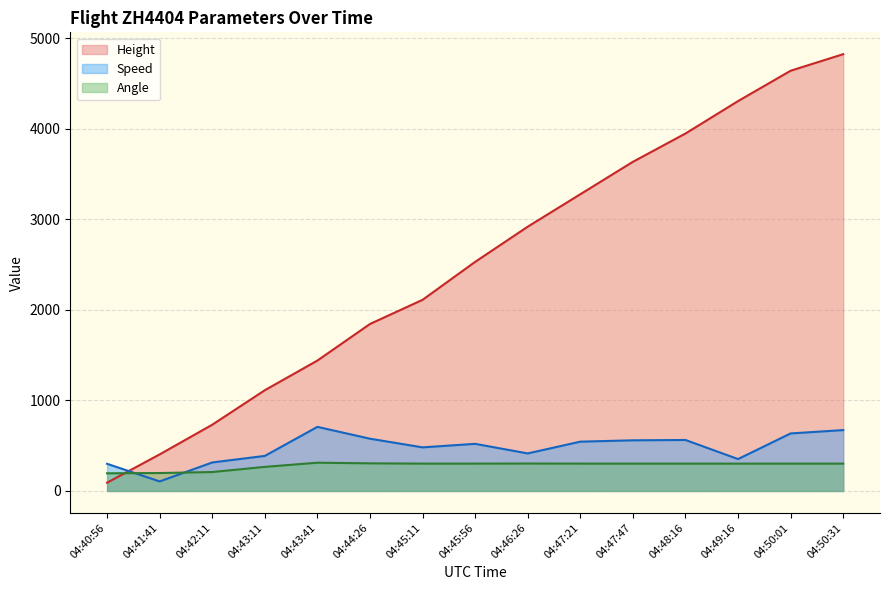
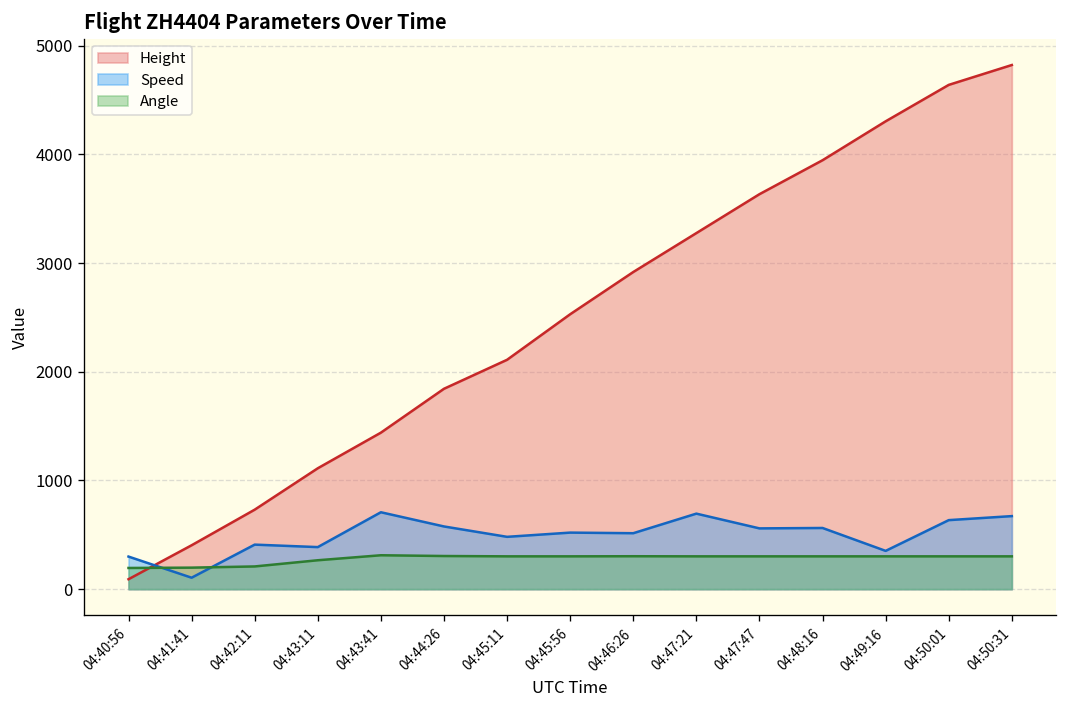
  {
    "Height": {
      "04:40:56": 100,
      "04:41:41": 400,
      "04:42:11": 700,
      "04:43:11": 1100,
      "04:43:41": 1400,
      "04:44:26": 1800,
      "04:45:11": 2100,
      "04:45:56": 2500,
      "04:46:26": 2900,
      "04:47:21": 3300,
      "04:47:47": 3600,
      "04:48:16": 3900,
      "04:49:16": 4300,
      "04:50:01": 4600,
      "04:50:31": 4800
    },
    "Speed": {
      "04:40:56": 300,
      "04:41:41": 100,
-     "04:42:11": 300,
+     "04:42:11": 400,
      "04:43:11": 400,
      "04:43:41": 700,
      "04:44:26": 600,
      "04:45:11": 500,
      "04:45:56": 500,
-     "04:46:26": 400,
-     "04:47:21": 500,
+     "04:46:26": 500,
+     "04:47:21": 700,
      "04:47:47": 600,
      "04:48:16": 600,
      "04:49:16": 400,
      "04:50:01": 600,
      "04:50:31": 700
    },
    "Angle": {
      "04:40:56": 200,
      "04:41:41": 200,
      "04:42:11": 200,
      "04:43:11": 300,
      "04:43:41": 300,
      "04:44:26": 300,
      "04:45:11": 300,
      "04:45:56": 300,
      "04:46:26": 300,
      "04:47:21": 300,
      "04:47:47": 300,
      "04:48:16": 300,
      "04:49:16": 300,
      "04:50:01": 300,
      "04:50:31": 300
    }
  }
